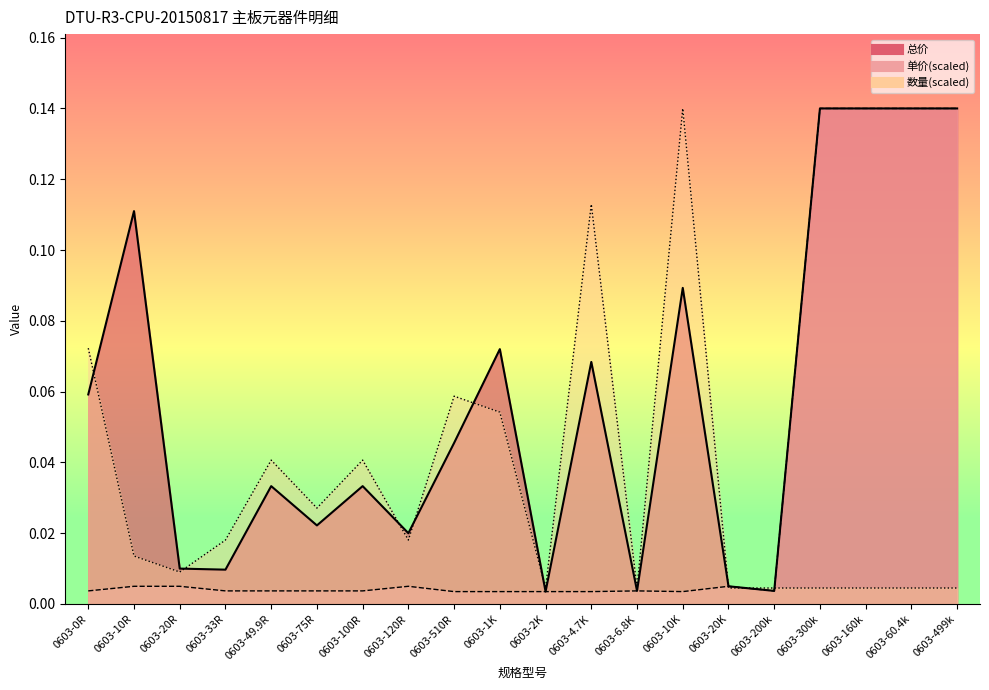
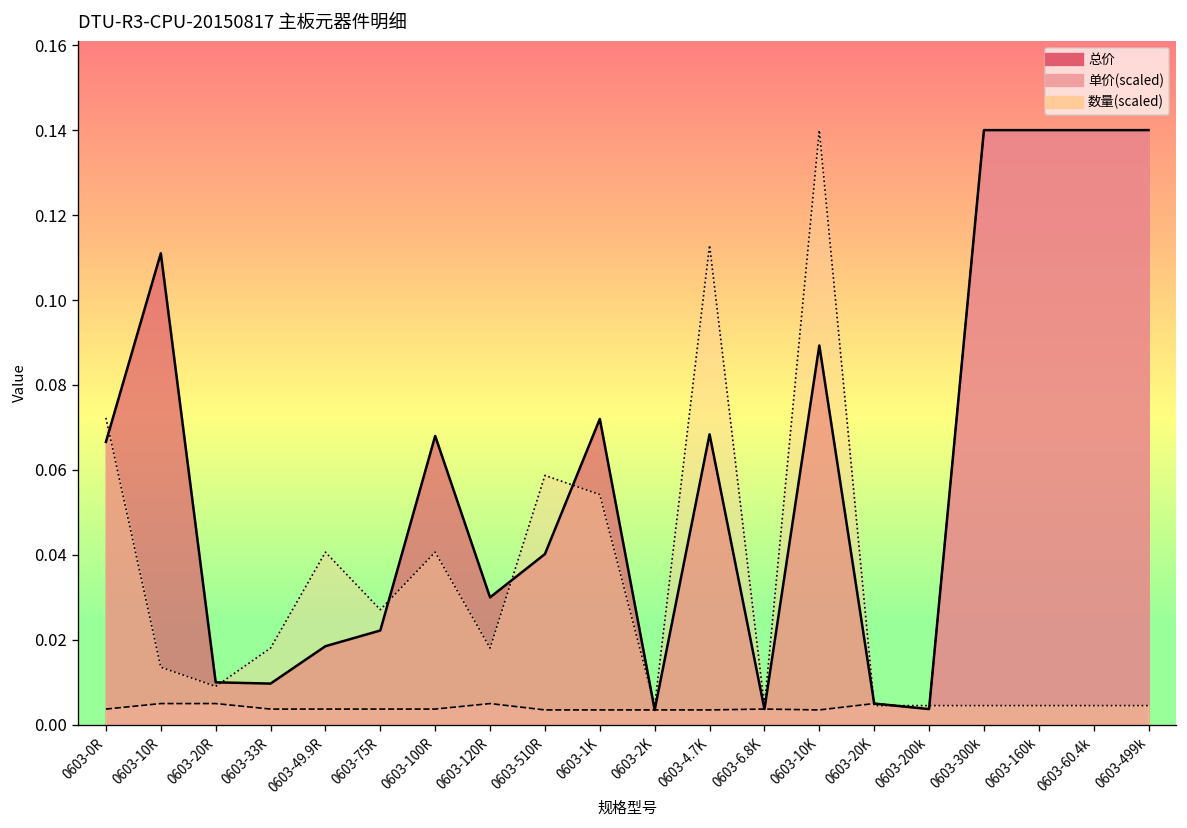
  {
    "总价": {
-     "0603-0R": 0.059,
+     "0603-0R": 0.067,
      "0603-10R": 0.111,
      "0603-20R": 0.010,
      "0603-33R": 0.010,
-     "0603-49.9R": 0.033,
+     "0603-49.9R": 0.019,
      "0603-75R": 0.022,
-     "0603-100R": 0.033,
-     "0603-120R": 0.02,
-     "0603-510R": 0.046,
+     "0603-100R": 0.068,
+     "0603-120R": 0.03,
+     "0603-510R": 0.040,
      "0603-1K": 0.072,
      "0603-4.7K": 0.068,
      "0603-10K": 0.089
    }
  }
